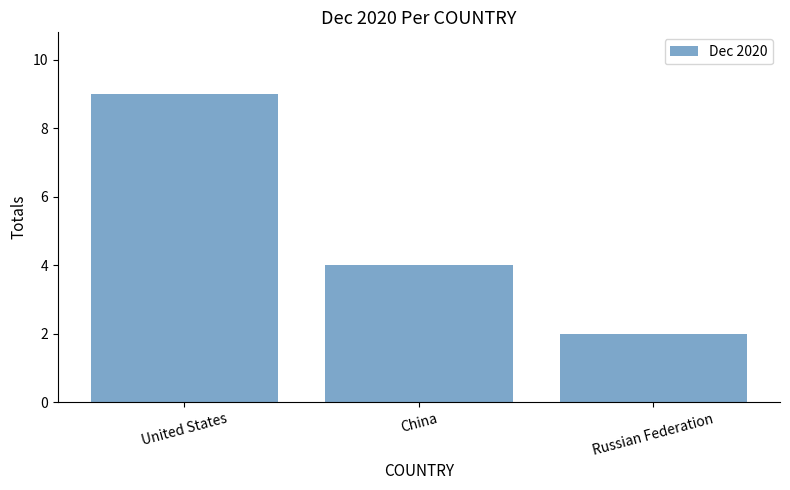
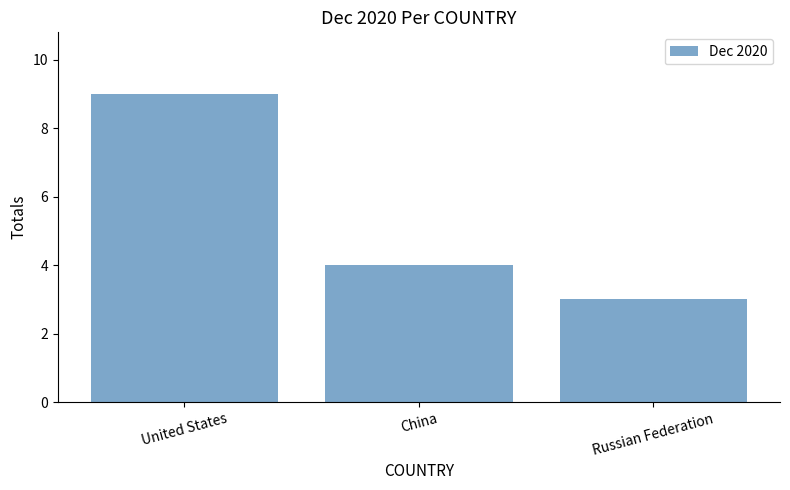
  {
    "United States": 9,
    "China": 4,
-   "Russian Federation": 2
+   "Russian Federation": 3
  }
